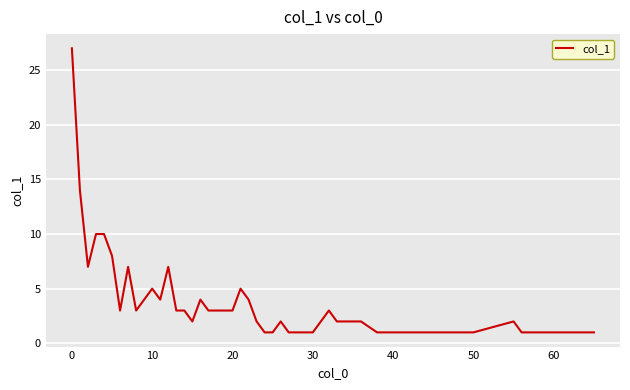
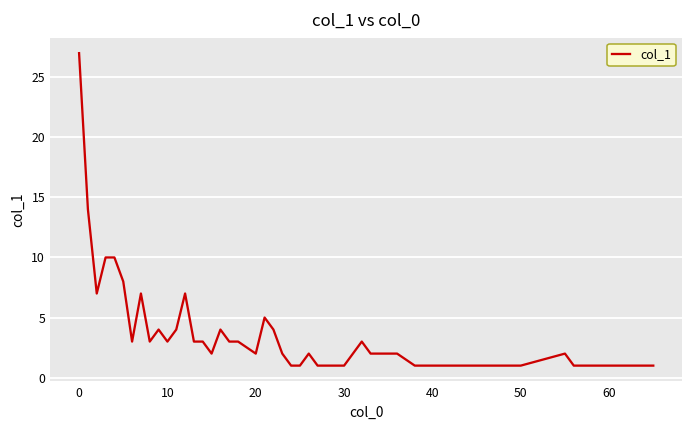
  {
    "0": 27,
-   "10": 5,
-   "20": 3,
+   "10": 3,
+   "20": 2,
    "30": 1,
    "40": 1,
    "50": 1
  }
